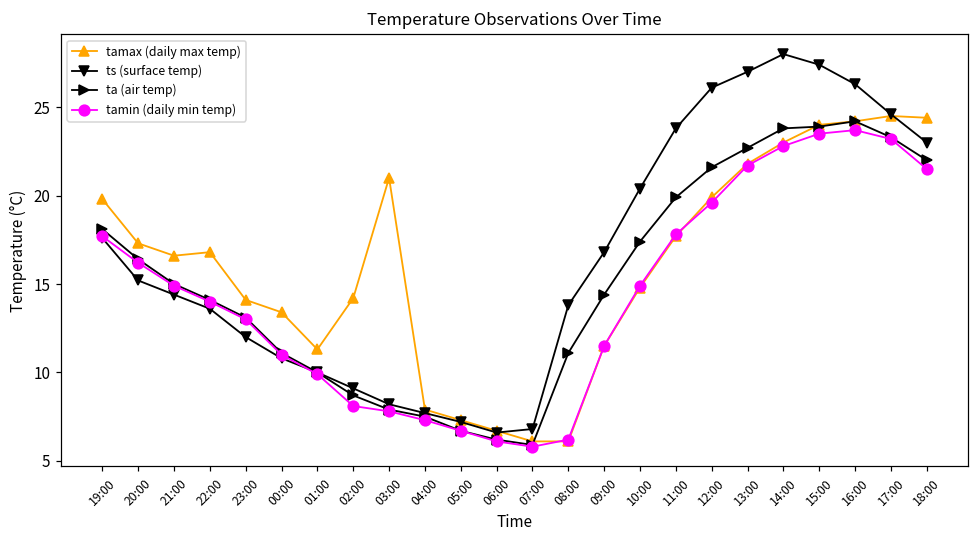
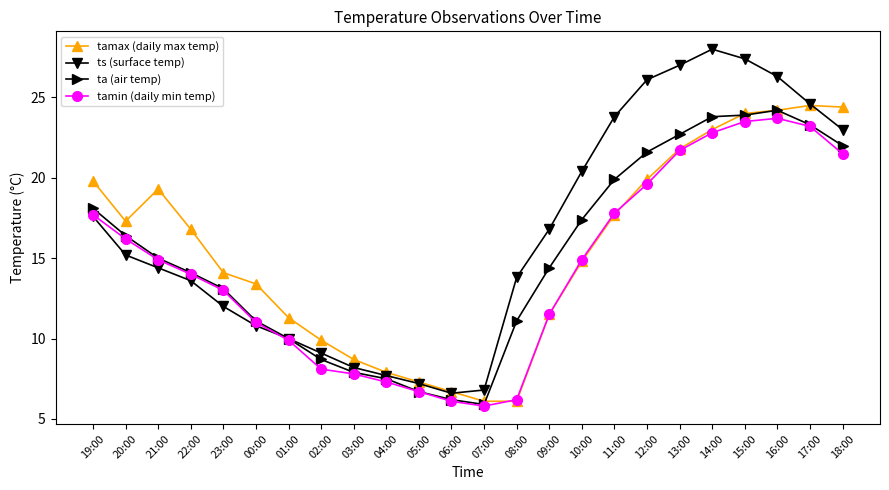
  {
    "tamax (daily max temp)": {
      "19:00": 19.8,
      "20:00": 17.3,
-     "21:00": 16.6,
+     "21:00": 19.3,
      "22:00": 16.8,
      "23:00": 14.1,
      "00:00": 13.4,
      "01:00": 11.3,
-     "02:00": 14.2,
-     "03:00": 21.0,
+     "02:00": 9.9,
+     "03:00": 8.7,
      "04:00": 7.9,
      "07:00": 6.1,
      "12:00": 19.9,
      "14:00": 23.0,
      "18:00": 24.4
    },
    "tamin (daily min temp)": {
      "20:00": 16.2,
      "02:00": 8.1,
      "04:00": 7.3,
      "12:00": 19.6,
      "14:00": 22.8,
      "15:00": 23.5,
      "16:00": 23.7,
      "18:00": 21.5
    }
  }
